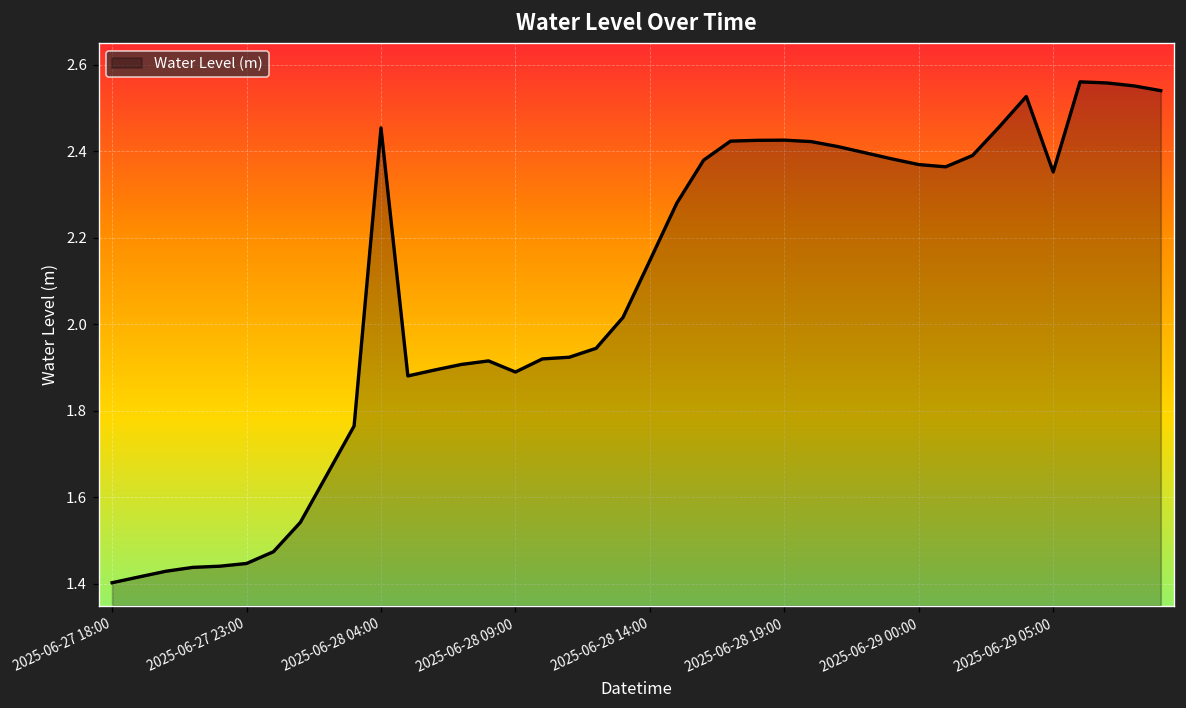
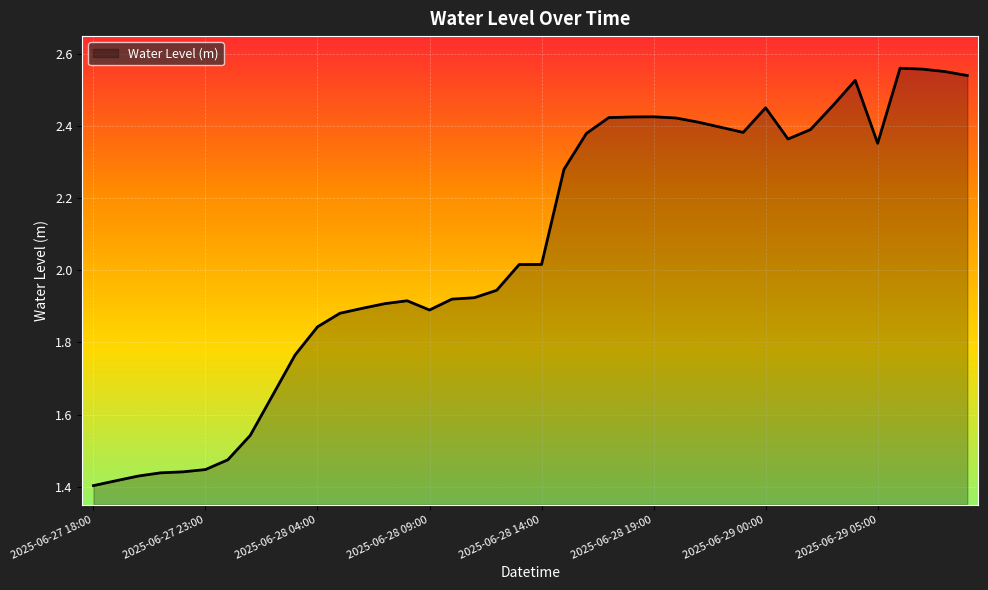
  {
    "2025-06-27 18:00": 1.40,
    "2025-06-27 23:00": 1.45,
-   "2025-06-28 04:00": 2.45,
+   "2025-06-28 04:00": 1.84,
    "2025-06-28 09:00": 1.89,
-   "2025-06-28 14:00": 2.15,
+   "2025-06-28 14:00": 2.02,
    "2025-06-28 19:00": 2.43,
-   "2025-06-29 00:00": 2.37,
+   "2025-06-29 00:00": 2.45,
    "2025-06-29 05:00": 2.35
  }
